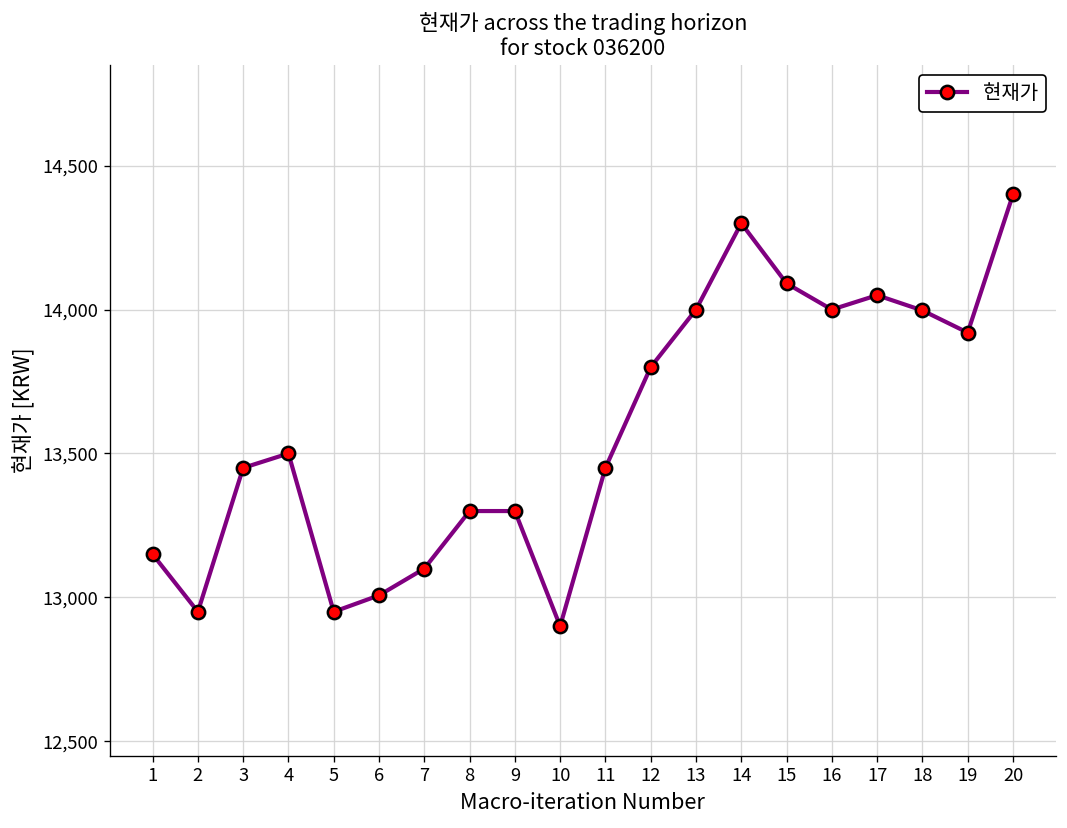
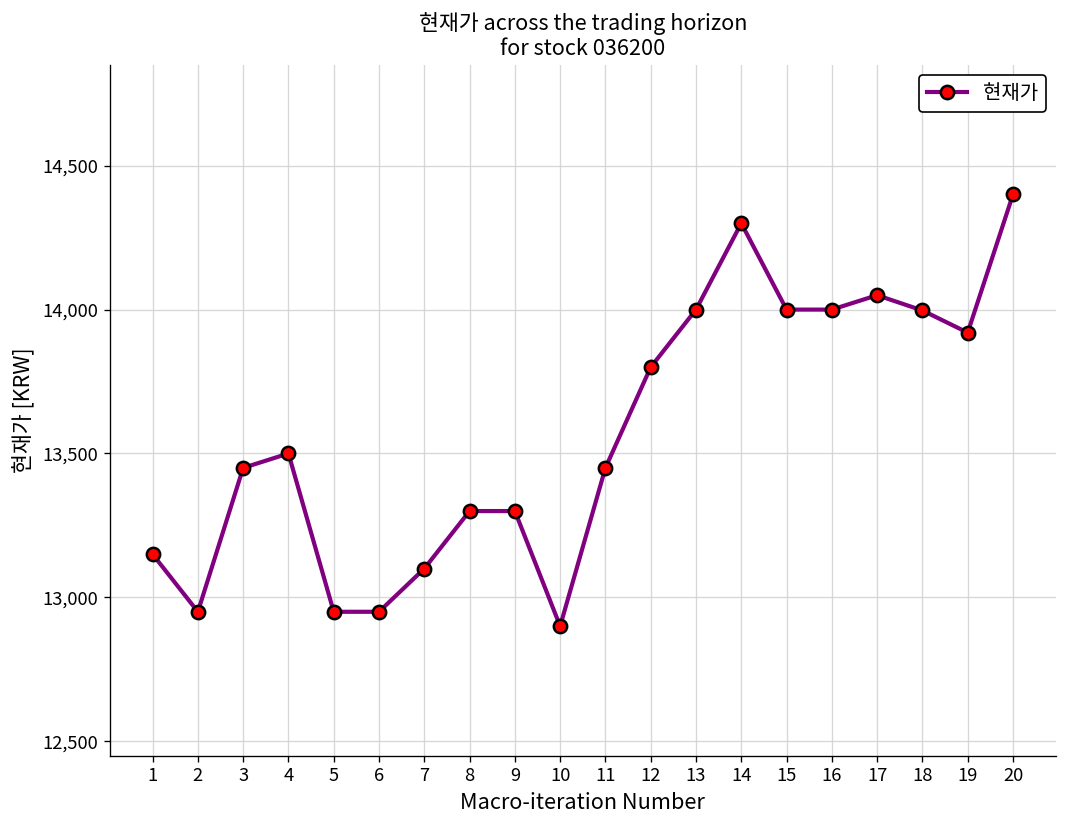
  {
    "1": "13,150",
    "2": "12,950",
    "3": "13,450",
    "4": "13,500",
    "5": "12,950",
-   "6": "13,010",
+   "6": "12,950",
    "7": "13,100",
    "8": "13,300",
    "9": "13,300",
    "10": "12,900",
    "11": "13,450",
    "12": "13,800",
    "13": "14,000",
    "14": "14,300",
-   "15": "14,090",
+   "15": "14,000",
    "16": "14,000",
    "17": "14,050",
    "18": "14,000",
    "19": "13,920",
    "20": "14,400"
  }
